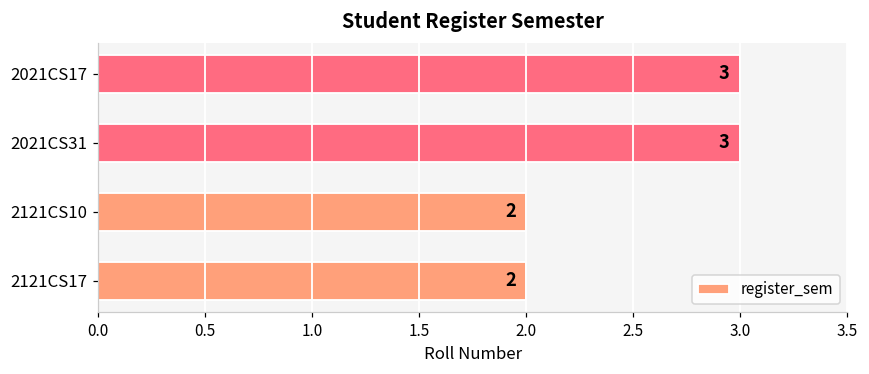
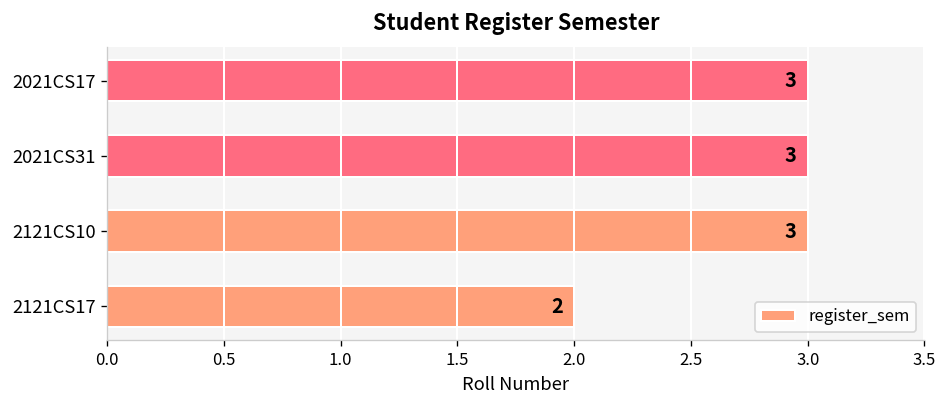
  {
    "2021CS17": 3,
    "2021CS31": 3,
-   "2121CS10": 2,
+   "2121CS10": 3,
    "2121CS17": 2
  }
